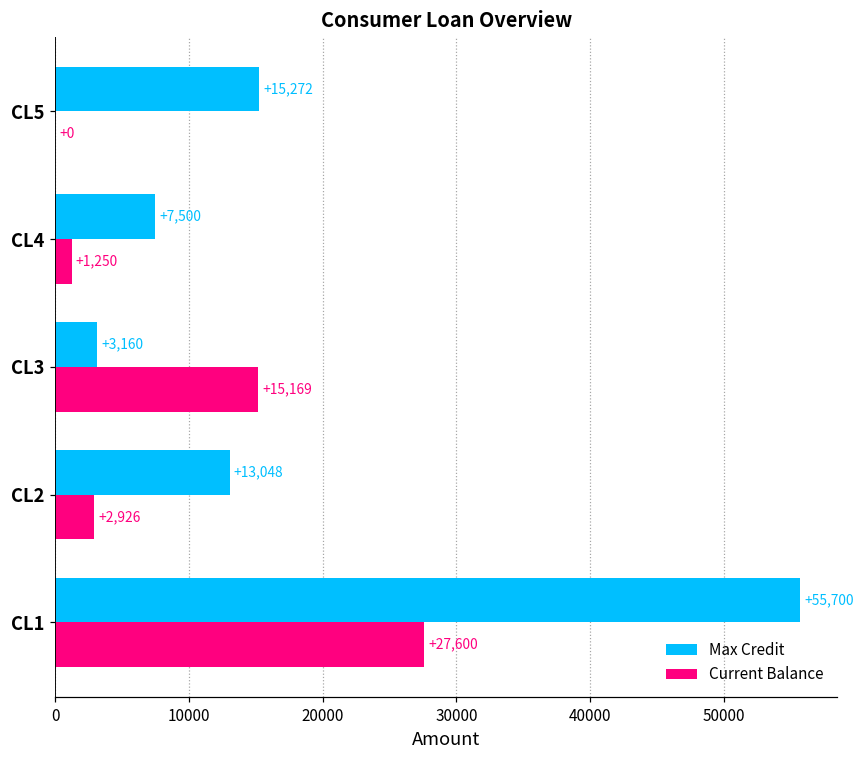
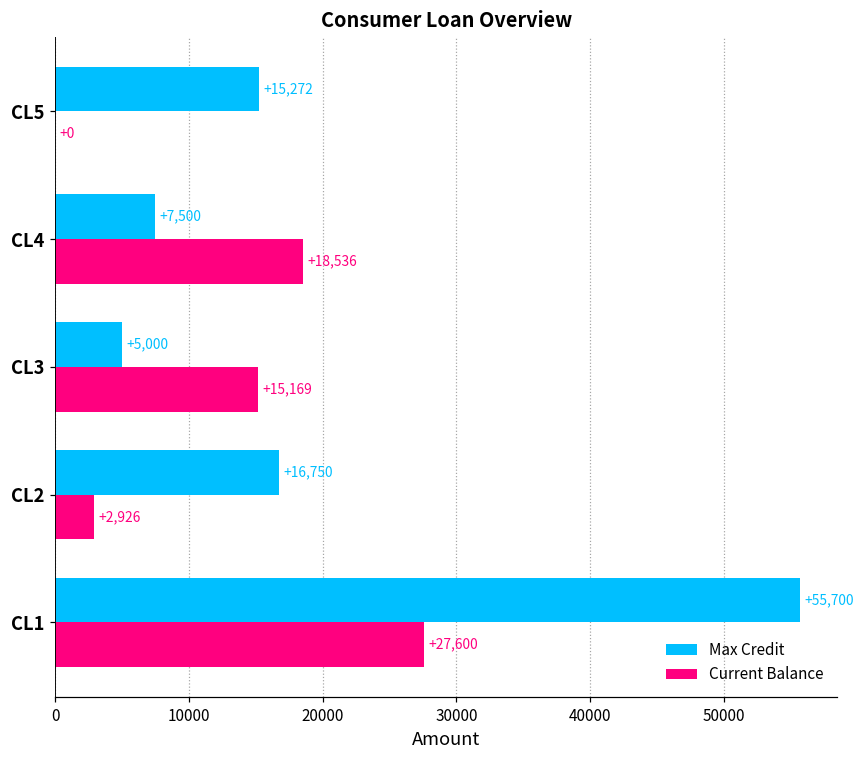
  {
    "Max Credit": {
      "CL5": "+15,272",
      "CL4": "+7,500",
-     "CL3": "+3,160",
-     "CL2": "+13,048",
+     "CL3": "+5,000",
+     "CL2": "+16,750",
      "CL1": "+55,700"
    },
    "Current Balance": {
      "CL5": "+0",
-     "CL4": "+1,250",
+     "CL4": "+18,536",
      "CL3": "+15,169",
      "CL2": "+2,926",
      "CL1": "+27,600"
    }
  }
